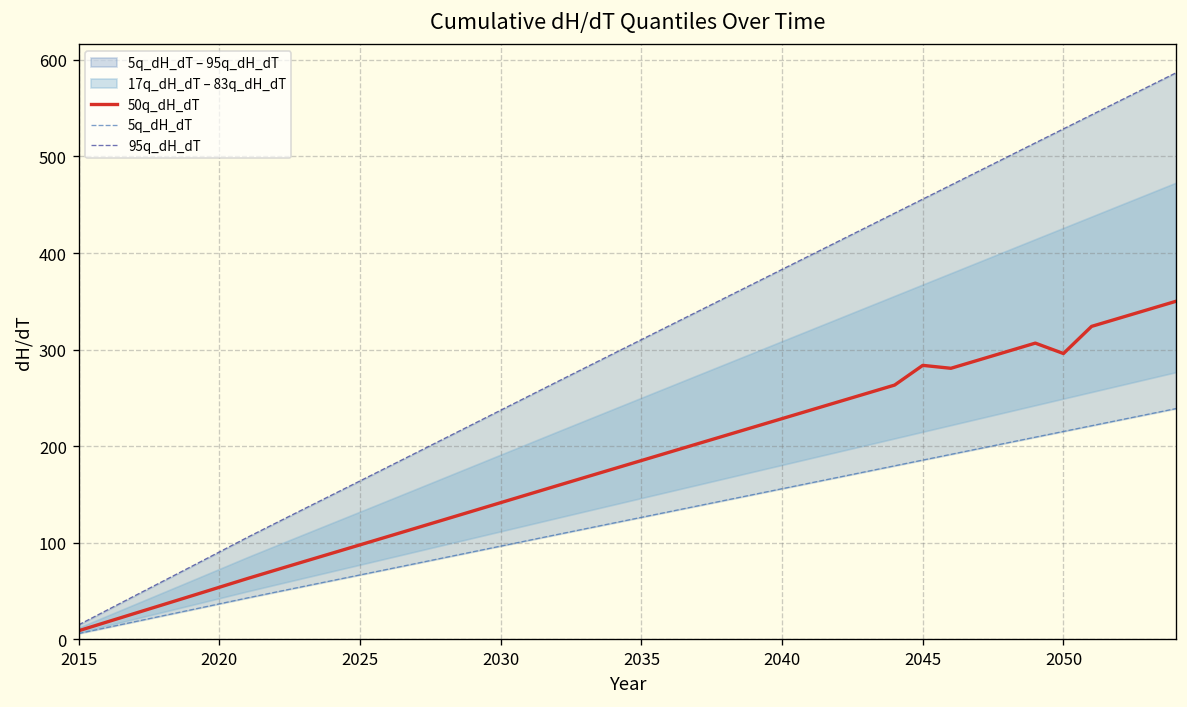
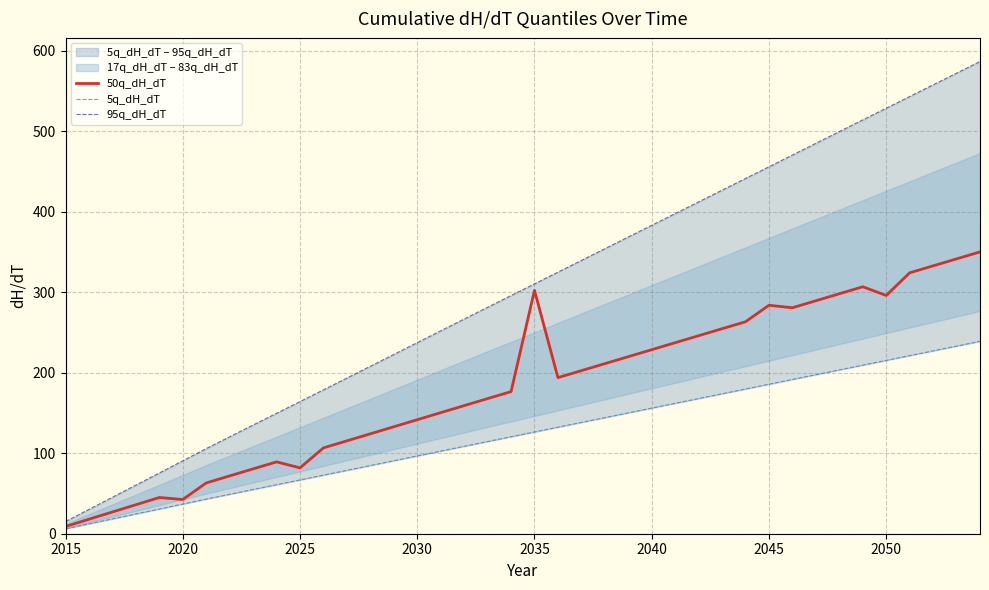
  {
    "50q_dH_dT": {
-     "2020": 50,
-     "2025": 100,
+     "2020": 40,
+     "2025": 80,
      "2030": 140,
-     "2035": 190,
+     "2035": 300,
      "2040": 230,
      "2045": 280,
      "2050": 300
    }
  }
